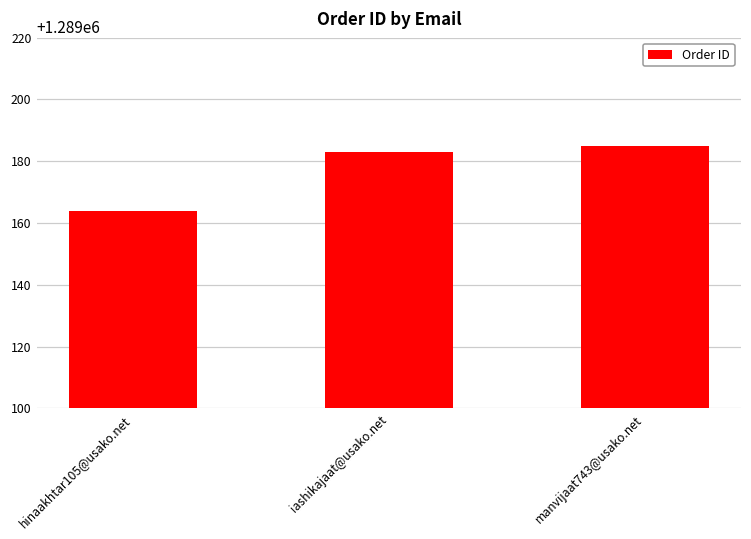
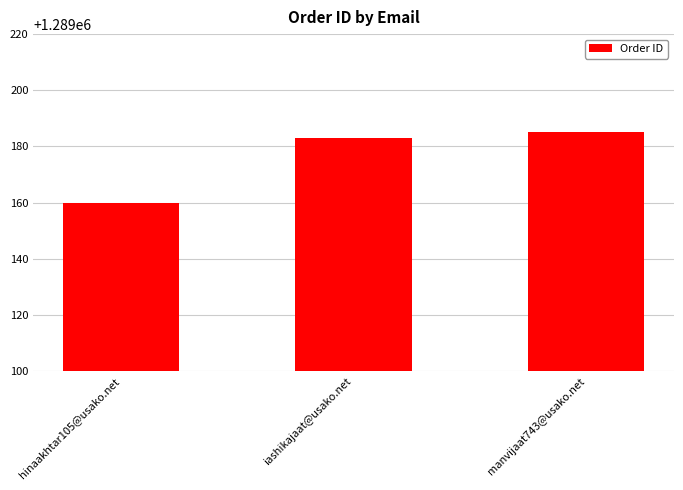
  {
-   "hinaakhtar105@usako.net": 1289164,
+   "hinaakhtar105@usako.net": 1289160,
    "iashikajaat@usako.net": 1289183,
    "manvijaat743@usako.net": 1289185
  }
